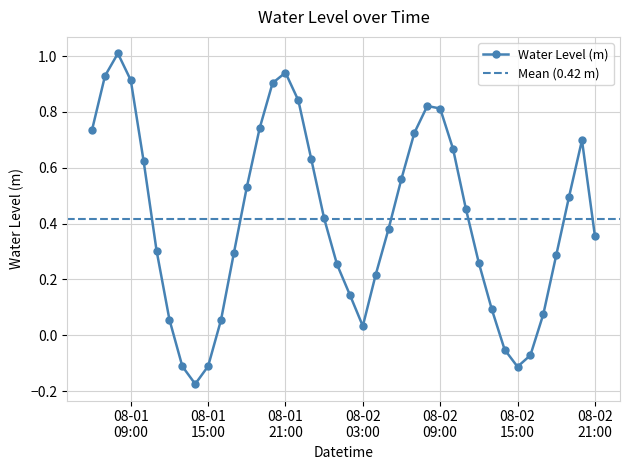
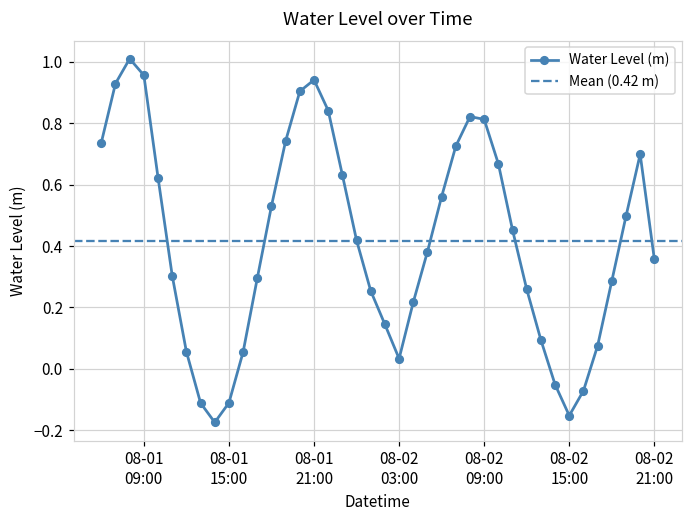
  {
-   "08-01 09:00": 0.91,
+   "08-01 09:00": 0.96,
    "08-01 15:00": -0.11,
    "08-01 21:00": 0.94,
    "08-02 03:00": 0.03,
    "08-02 09:00": 0.81,
-   "08-02 15:00": -0.11,
+   "08-02 15:00": -0.15,
    "08-02 21:00": 0.36
  }
